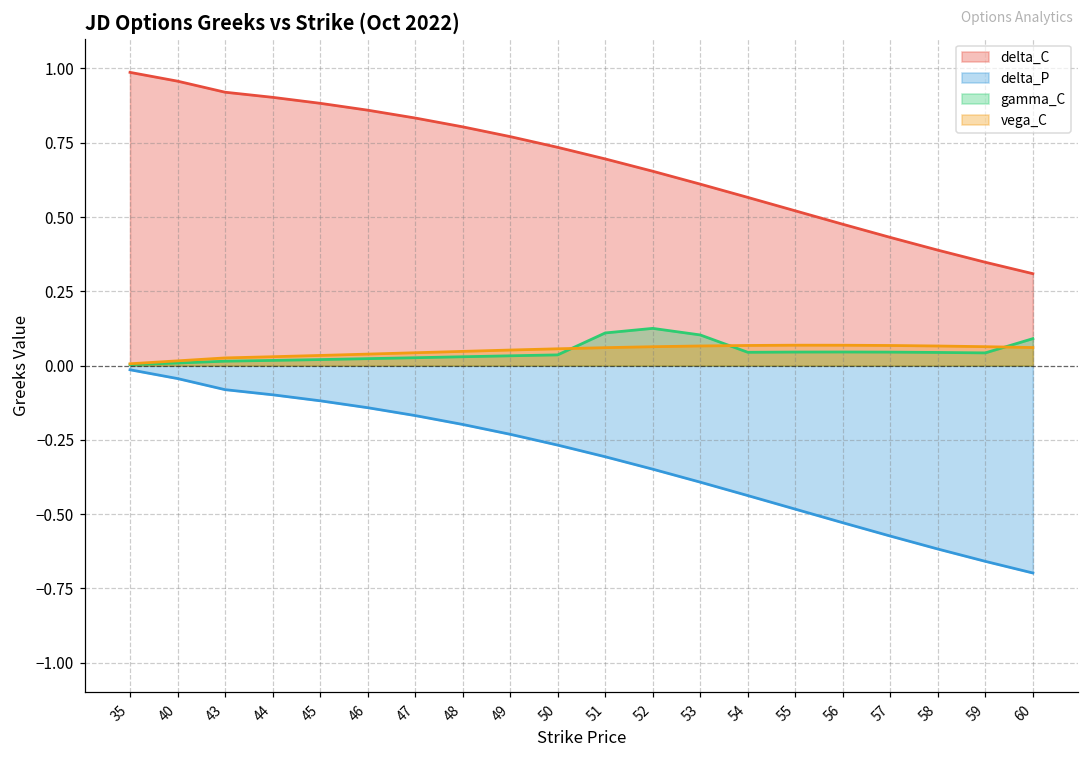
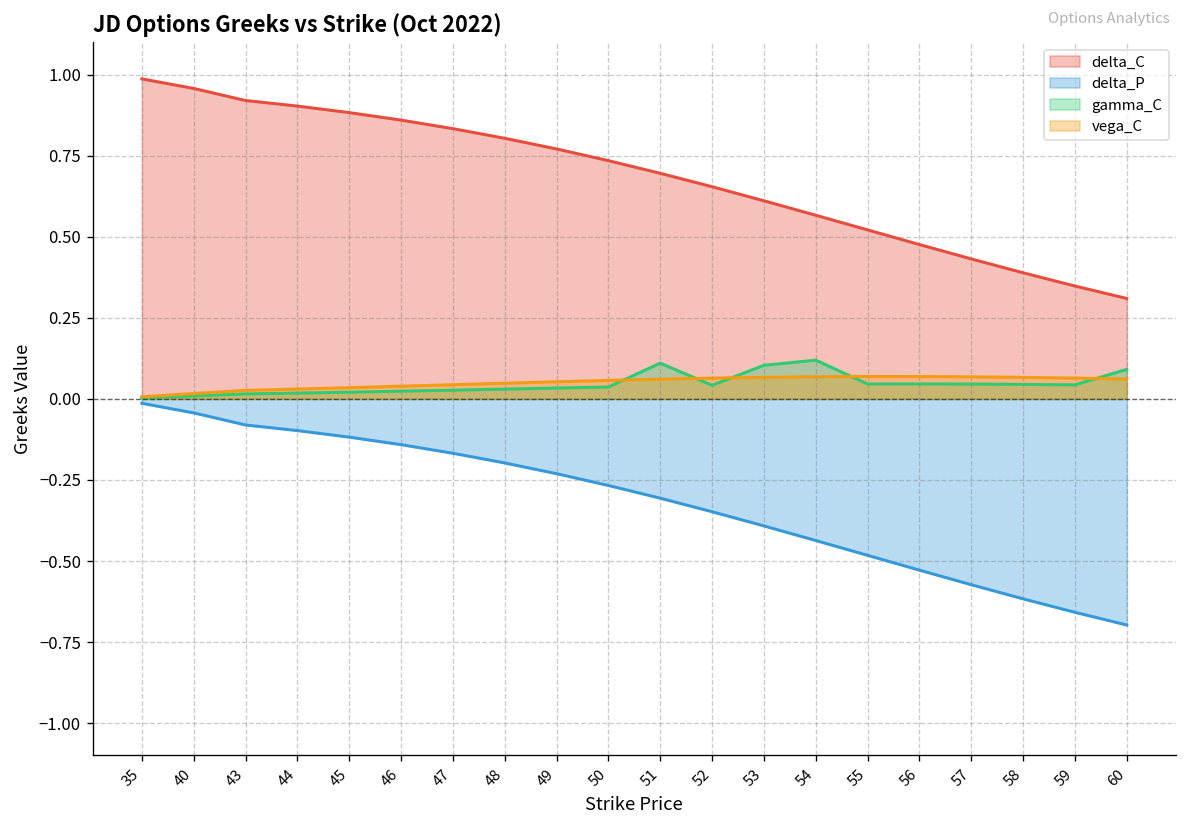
  {
    "gamma_C": {
      "43": 0.01,
      "44": 0.02,
      "45": 0.02,
      "46": 0.02,
      "47": 0.03,
      "48": 0.03,
      "49": 0.03,
      "50": 0.04,
      "51": 0.11,
-     "52": 0.13,
+     "52": 0.04,
      "53": 0.10,
-     "54": 0.04,
+     "54": 0.12,
      "55": 0.05,
      "56": 0.05,
      "57": 0.05,
      "58": 0.04,
      "59": 0.04,
      "60": 0.09
    }
  }
